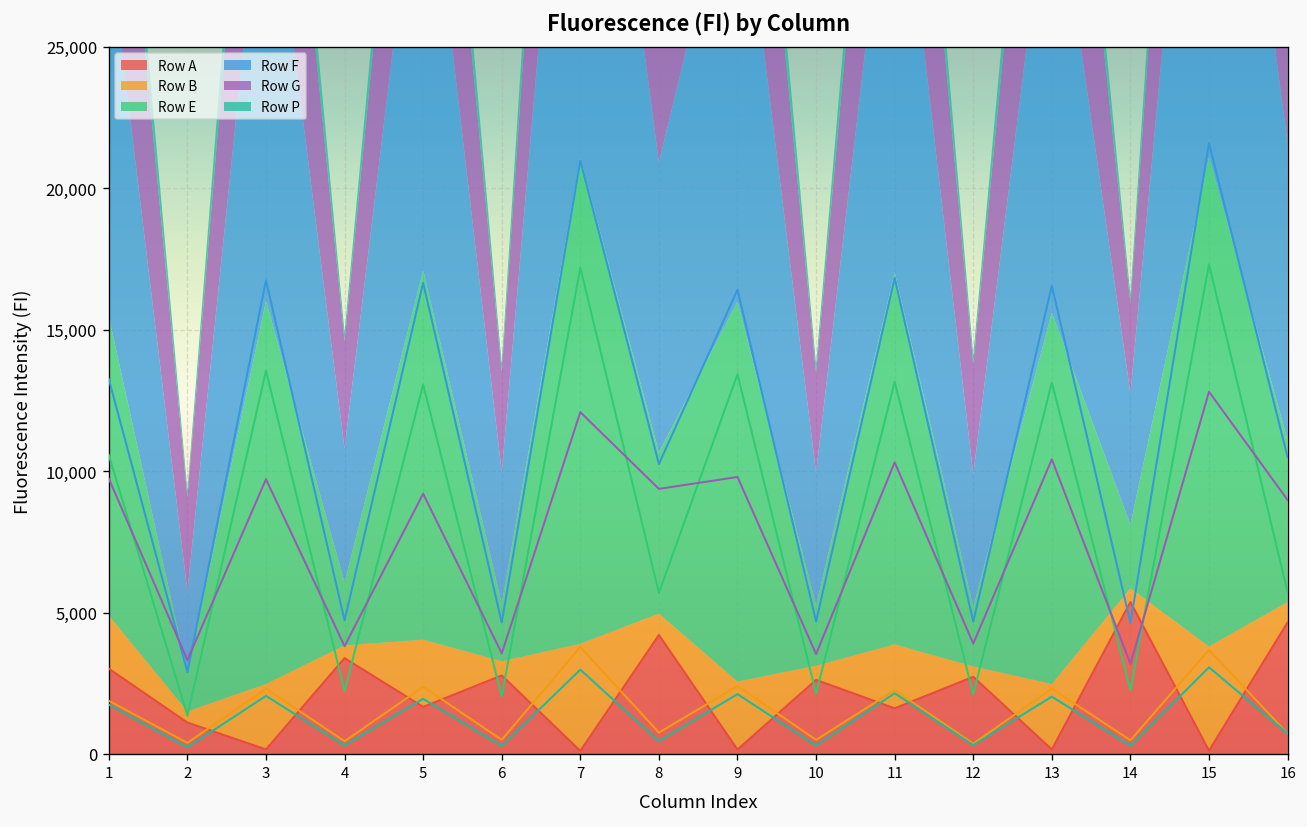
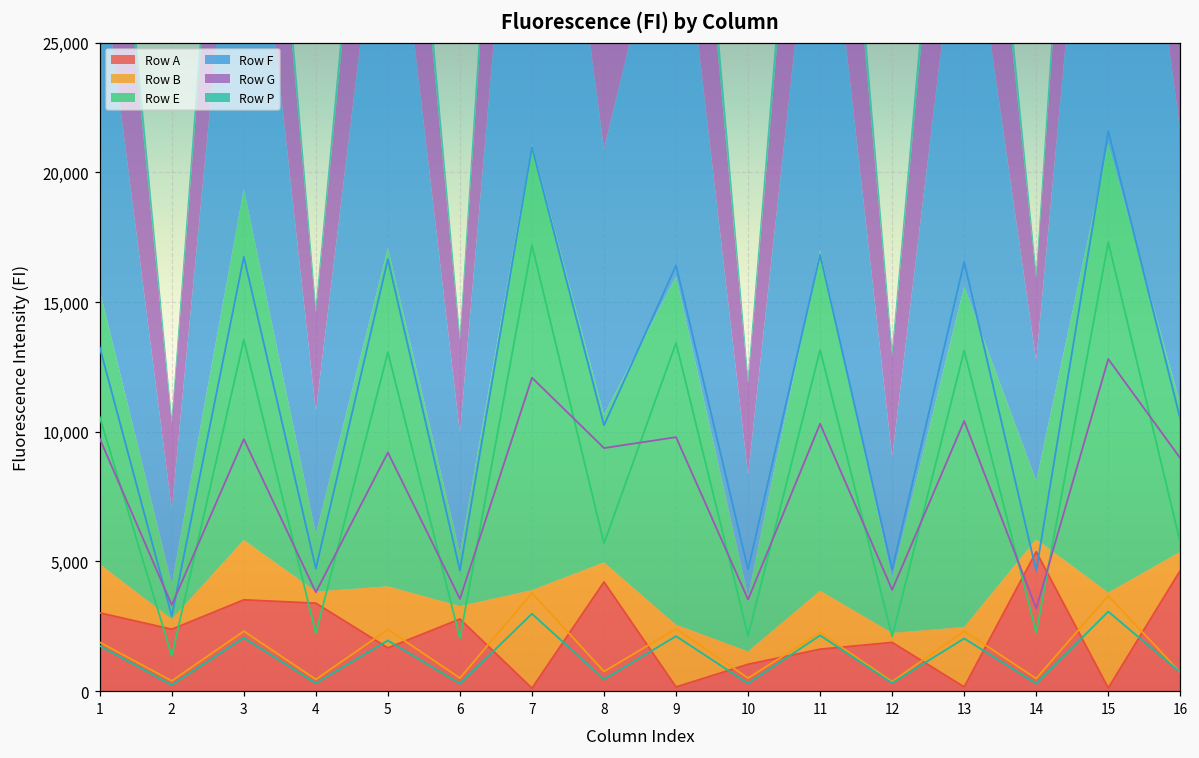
  {
    "Row A": {
      "1": "3,000",
-     "2": "1,100",
-     "3": "200",
+     "2": "2,400",
+     "3": "3,500",
      "4": "3,400",
      "5": "1,700",
      "6": "2,800",
      "7": "100",
      "8": "4,200",
      "9": "200",
-     "10": "2,600",
+     "10": "1,000",
      "11": "1,600",
-     "12": "2,700",
+     "12": "1,900",
      "13": "200",
      "14": "5,400",
      "15": "100",
      "16": "4,700"
    }
  }
